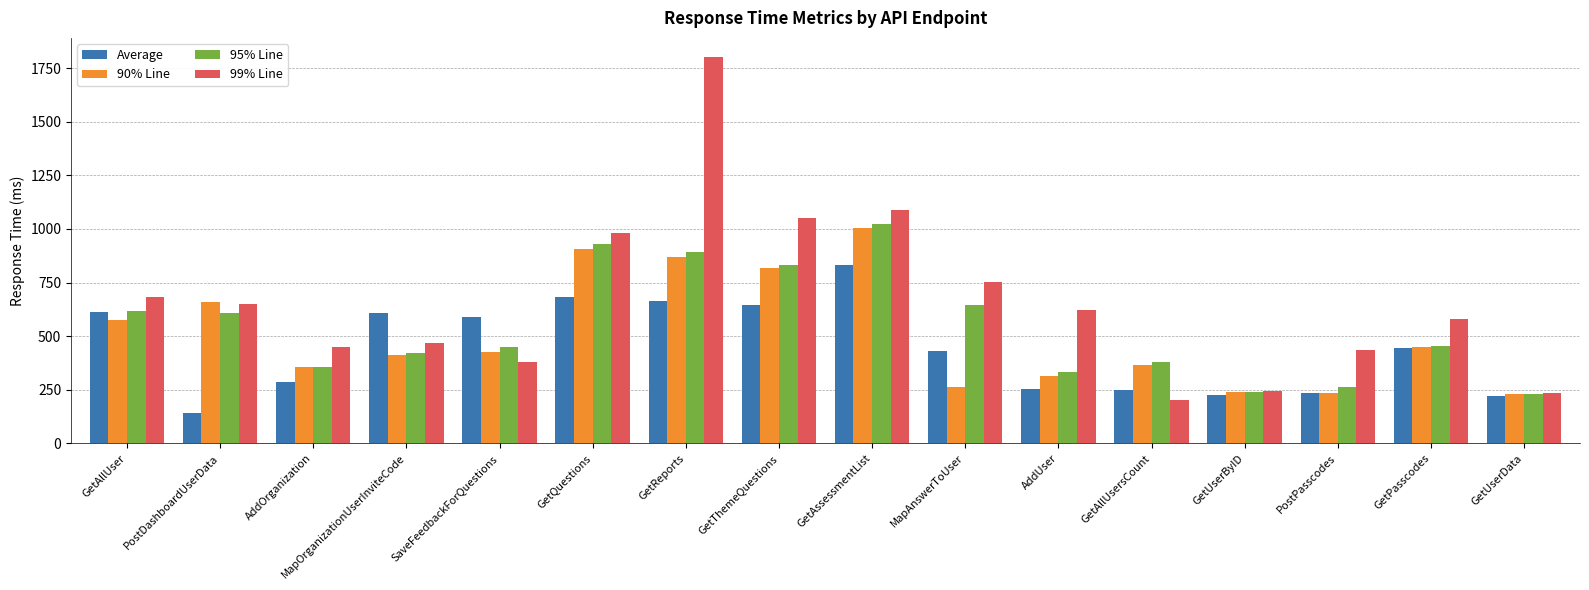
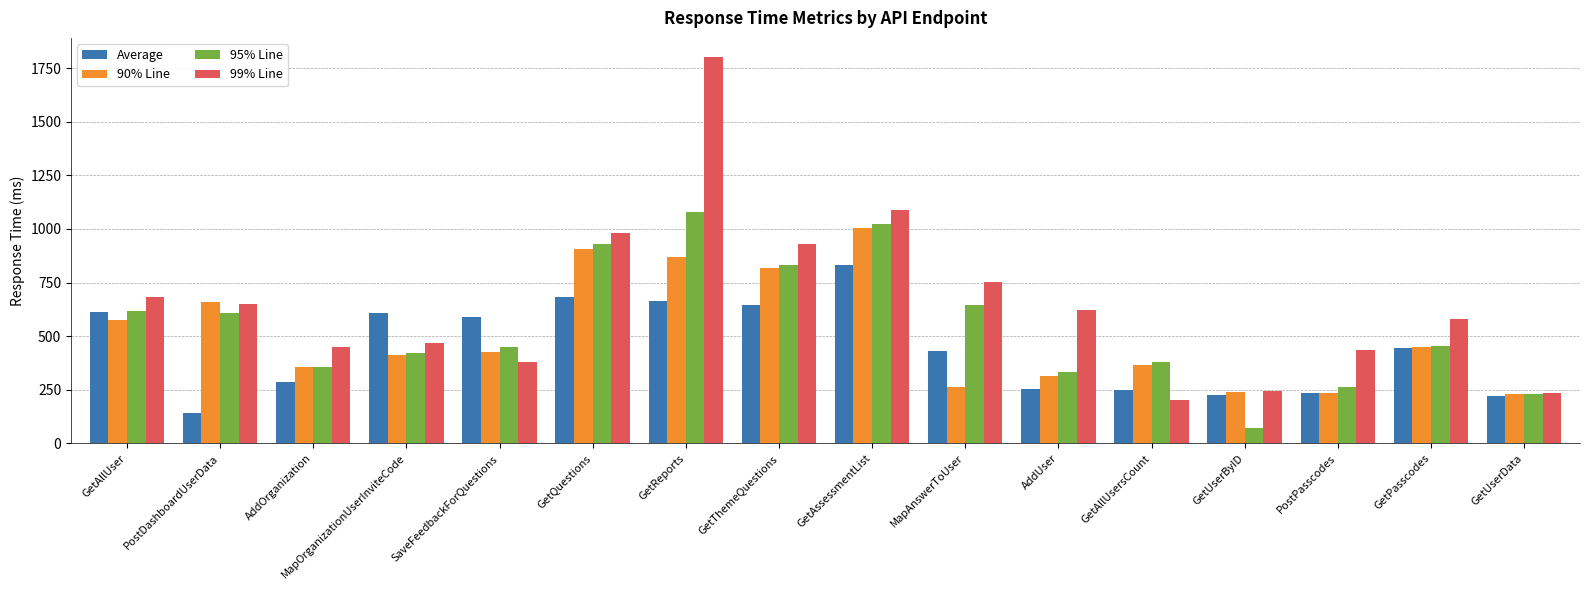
  {
    "Average": {
      "GetAllUser": 610,
      "PostDashboardUserData": 140,
      "AddOrganization": 290,
      "MapOrganizationUserInviteCode": 610,
      "SaveFeedbackForQuestions": 590,
      "GetQuestions": 680,
      "GetReports": 660,
      "GetThemeQuestions": 640,
      "GetAssessmentList": 830,
      "MapAnswerToUser": 430,
      "AddUser": 250,
      "GetAllUsersCount": 250,
      "GetUserByID": 230,
      "PostPasscodes": 240,
      "GetPasscodes": 440,
      "GetUserData": 220
    },
    "90% Line": {
      "GetAllUser": 580,
      "PostDashboardUserData": 660,
      "AddOrganization": 360,
      "MapOrganizationUserInviteCode": 410,
      "SaveFeedbackForQuestions": 430,
      "GetQuestions": 910,
      "GetReports": 870,
      "GetThemeQuestions": 820,
      "GetAssessmentList": 1000,
      "MapAnswerToUser": 260,
      "AddUser": 310,
      "GetAllUsersCount": 360,
      "GetUserByID": 240,
      "PostPasscodes": 240,
      "GetPasscodes": 450,
      "GetUserData": 230
    },
    "95% Line": {
      "GetAllUser": 620,
      "PostDashboardUserData": 610,
      "AddOrganization": 360,
      "MapOrganizationUserInviteCode": 420,
      "SaveFeedbackForQuestions": 450,
      "GetQuestions": 930,
-     "GetReports": 890,
+     "GetReports": 1080,
      "GetThemeQuestions": 830,
      "GetAssessmentList": 1020,
      "MapAnswerToUser": 640,
      "AddUser": 330,
      "GetAllUsersCount": 380,
-     "GetUserByID": 240,
+     "GetUserByID": 70,
      "PostPasscodes": 260,
      "GetPasscodes": 450,
      "GetUserData": 230
    },
    "99% Line": {
      "GetAllUser": 680,
      "PostDashboardUserData": 650,
      "AddOrganization": 450,
      "MapOrganizationUserInviteCode": 470,
      "SaveFeedbackForQuestions": 380,
      "GetQuestions": 980,
      "GetReports": 1800,
-     "GetThemeQuestions": 1050,
+     "GetThemeQuestions": 930,
      "GetAssessmentList": 1090,
      "MapAnswerToUser": 750,
      "AddUser": 620,
      "GetAllUsersCount": 200,
      "GetUserByID": 240,
      "PostPasscodes": 440,
      "GetPasscodes": 580,
      "GetUserData": 240
    }
  }
